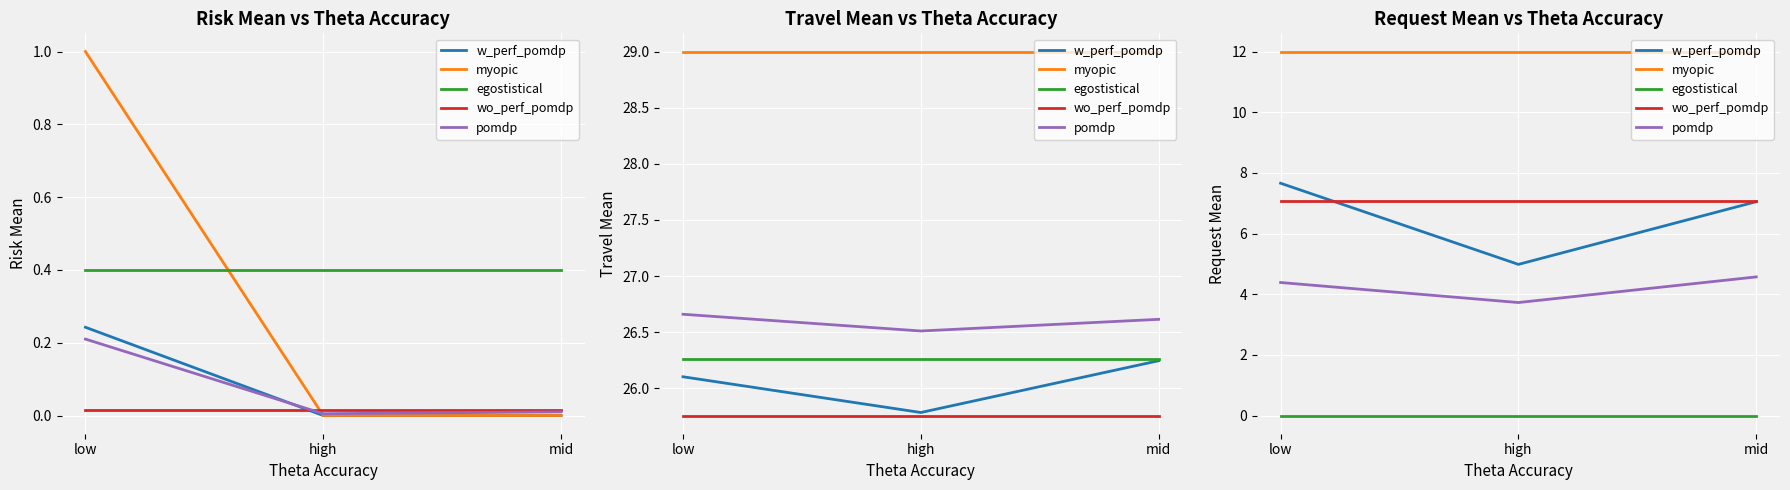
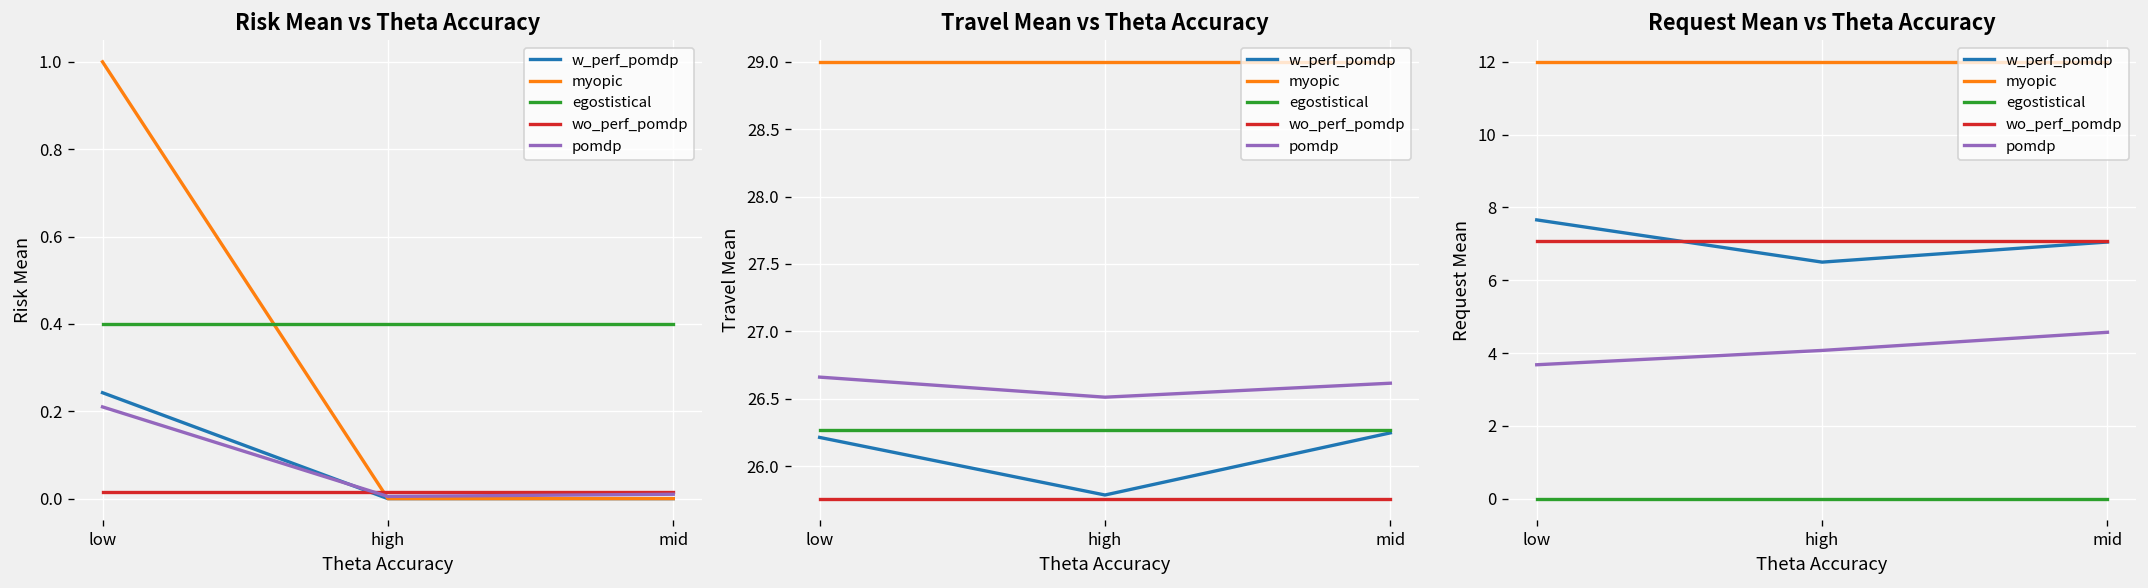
  {
    "Risk Mean vs Theta Accuracy": {
      "w_perf_pomdp": {
        "low": 0.24
      },
      "myopic": {
        "low": 1.00
      },
      "egostistical": {
        "low": 0.40,
        "high": 0.40,
        "mid": 0.40
      },
      "wo_perf_pomdp": {
        "low": 0.02,
        "high": 0.02
      },
      "pomdp": {
        "low": 0.21
      }
    },
    "Travel Mean vs Theta Accuracy": {
      "w_perf_pomdp": {
-       "low": 26.10,
+       "low": 26.21,
        "high": 25.79
      },
      "myopic": {
        "low": 29.00,
        "high": 29.00
      },
      "egostistical": {
        "low": 26.27,
        "high": 26.27
      },
      "wo_perf_pomdp": {
        "low": 25.76,
        "high": 25.76,
        "mid": 25.76
      },
      "pomdp": {
        "low": 26.66,
        "high": 26.51,
        "mid": 26.61
      }
    },
    "Request Mean vs Theta Accuracy": {
      "w_perf_pomdp": {
        "low": 7.7,
-       "high": 5.0
+       "high": 6.5
      },
      "myopic": {
        "low": 12.0,
        "high": 12.0
      },
      "egostistical": {
        "low": 0.0,
        "high": 0.0,
        "mid": 0.0
      },
      "wo_perf_pomdp": {
        "low": 7.1,
        "high": 7.1
      },
      "pomdp": {
-       "low": 4.4,
-       "high": 3.7,
+       "low": 3.7,
+       "high": 4.1,
        "mid": 4.6
      }
    }
  }
